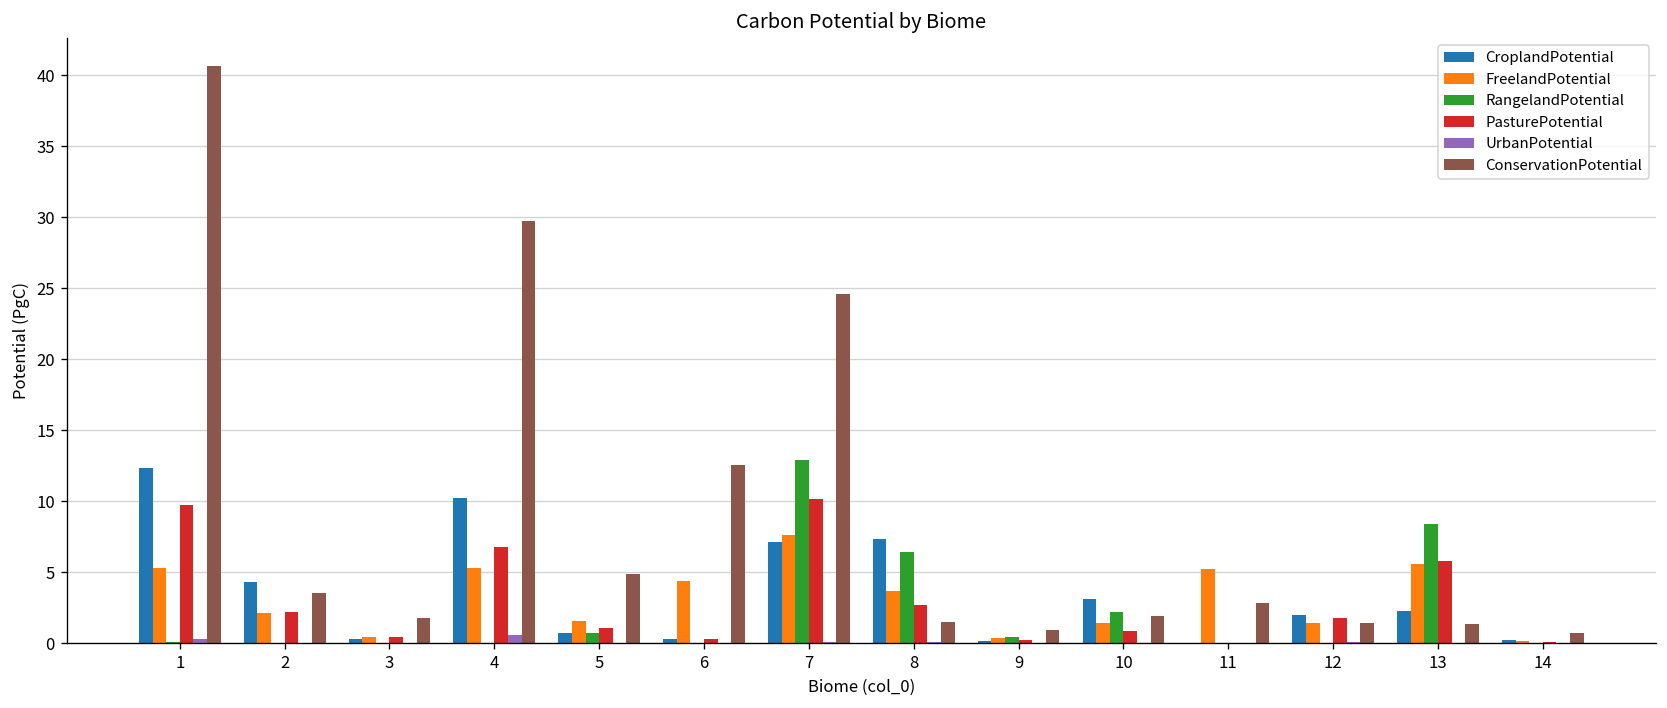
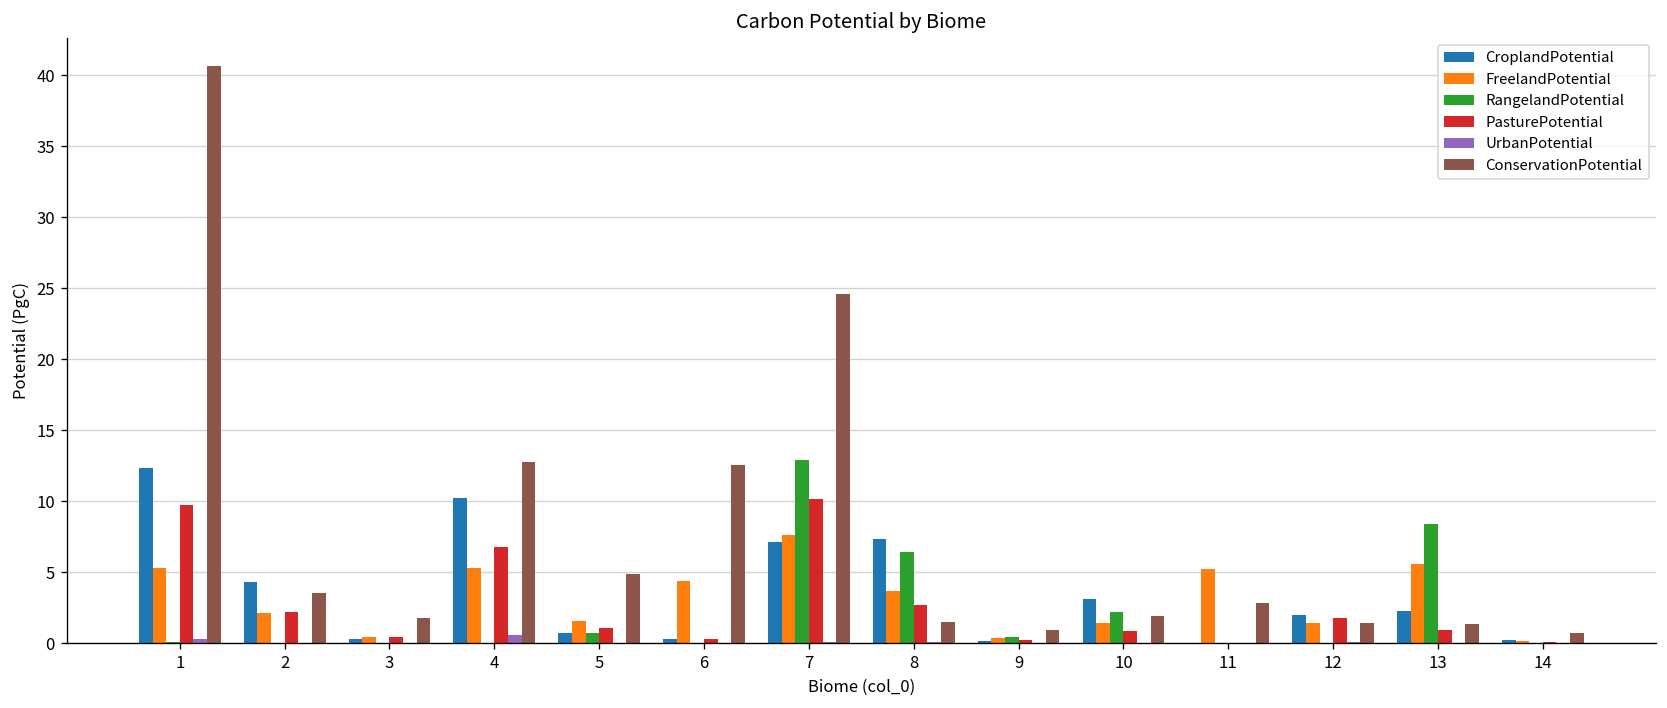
  {
    "CroplandPotential": {
      "1": 12.3,
      "2": 4.3,
      "3": 0.3,
      "4": 10.2,
      "5": 0.7,
      "6": 0.3,
      "7": 7.1,
      "8": 7.3,
      "10": 3.1,
      "12": 2.0,
      "13": 2.3,
      "14": 0.2
    },
    "FreelandPotential": {
      "1": 5.3,
      "2": 2.2,
      "3": 0.4,
      "4": 5.3,
      "5": 1.6,
      "6": 4.4,
      "7": 7.6,
      "8": 3.7,
      "9": 0.4,
      "10": 1.4,
      "11": 5.3,
      "12": 1.5,
      "13": 5.6
    },
    "RangelandPotential": {
      "5": 0.7,
      "7": 12.9,
      "8": 6.4,
      "9": 0.4,
      "10": 2.2,
      "13": 8.4
    },
    "PasturePotential": {
      "1": 9.8,
      "2": 2.2,
      "3": 0.4,
      "4": 6.8,
      "5": 1.1,
      "6": 0.3,
      "7": 10.1,
      "8": 2.7,
      "9": 0.3,
      "10": 0.9,
      "12": 1.8,
-     "13": 5.8
+     "13": 0.9
    },
    "UrbanPotential": {
      "1": 0.3,
      "4": 0.6
    },
    "ConservationPotential": {
      "1": 40.6,
      "2": 3.6,
      "3": 1.8,
-     "4": 29.8,
+     "4": 12.7,
      "5": 4.9,
      "6": 12.6,
      "7": 24.6,
      "8": 1.5,
      "9": 1.0,
      "10": 2.0,
      "11": 2.9,
      "12": 1.4,
      "13": 1.4,
      "14": 0.8
    }
  }
